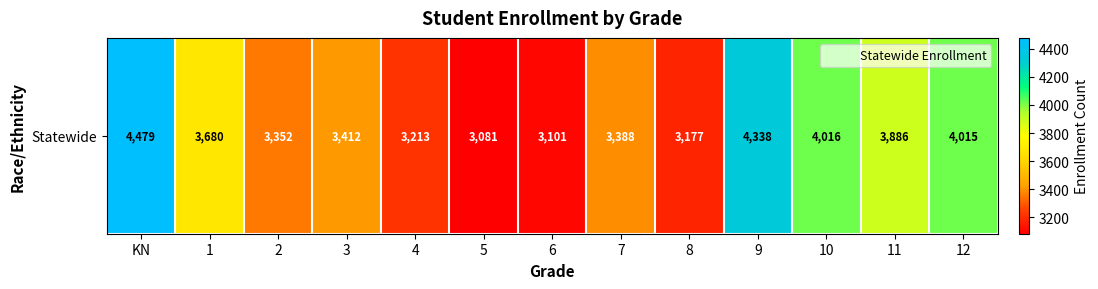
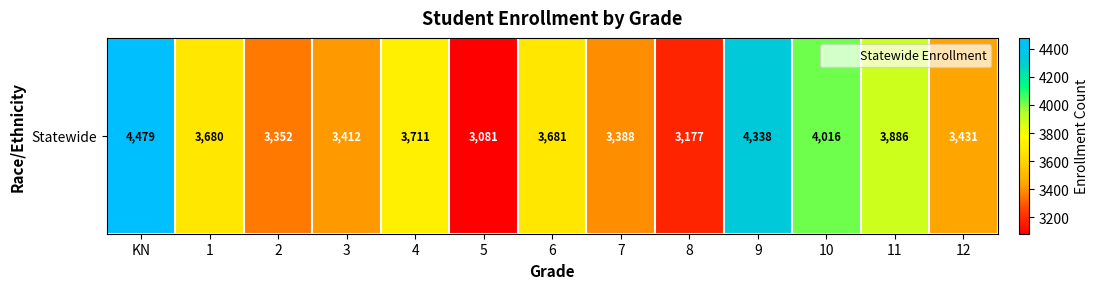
  {
    "Statewide": {
      "KN": "4,479",
      "1": "3,680",
      "2": "3,352",
      "3": "3,412",
-     "4": "3,213",
+     "4": "3,711",
      "5": "3,081",
-     "6": "3,101",
+     "6": "3,681",
      "7": "3,388",
      "8": "3,177",
      "9": "4,338",
      "10": "4,016",
      "11": "3,886",
-     "12": "4,015"
+     "12": "3,431"
    }
  }
